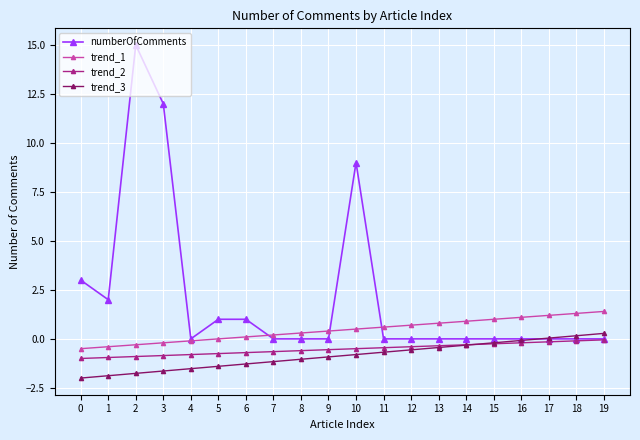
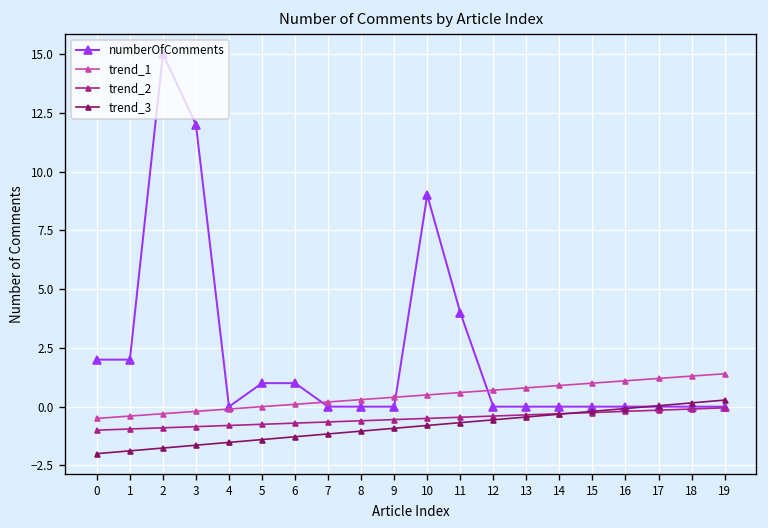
  {
    "numberOfComments": {
-     "0": 3,
+     "0": 2,
      "1": 2,
      "3": 12,
      "5": 1,
      "6": 1,
      "7": 0,
      "8": 0,
      "9": 0,
      "10": 9,
-     "11": 0,
+     "11": 4,
      "12": 0,
      "13": 0,
      "14": 0,
      "15": 0
    }
  }
